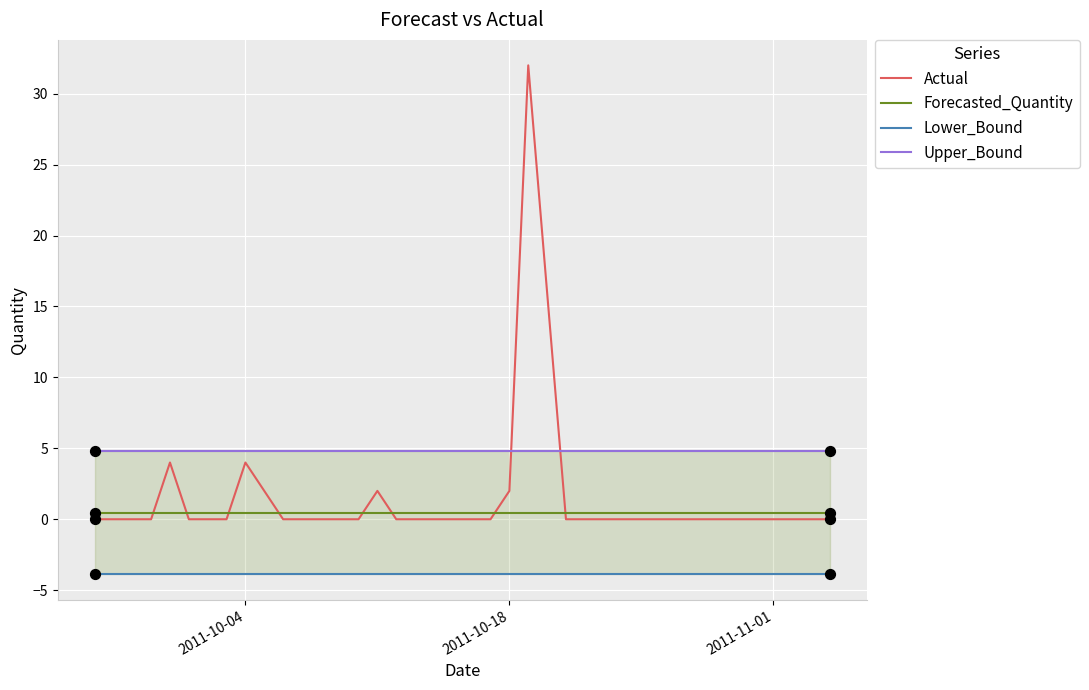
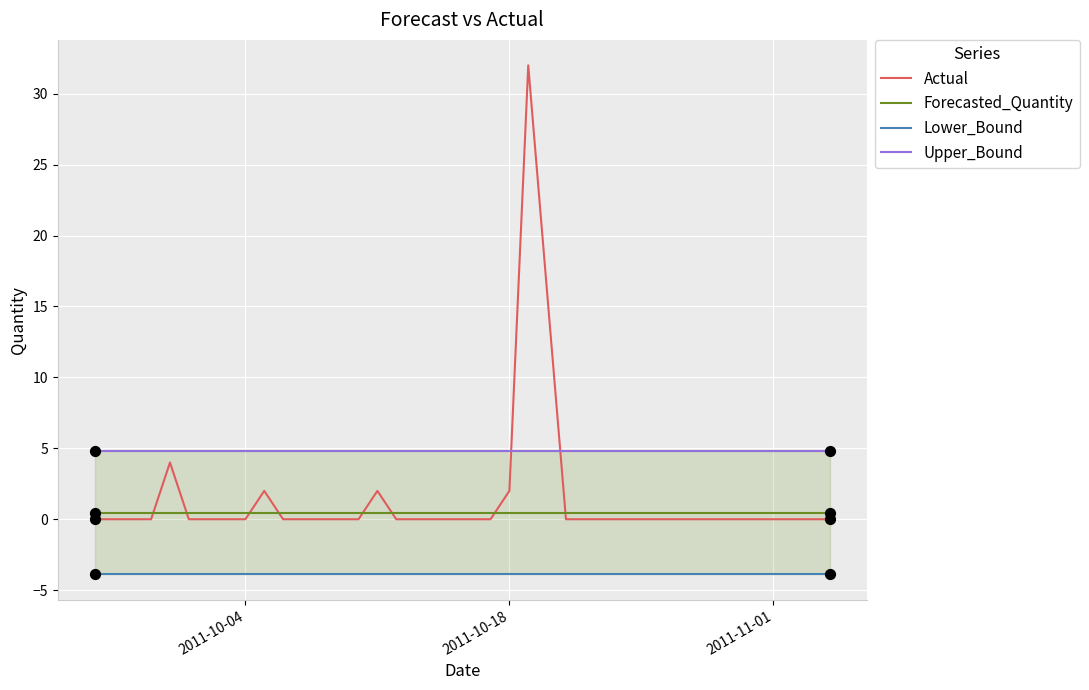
  {
    "Actual": {
-     "2011-10-04": 4,
+     "2011-10-04": 0,
      "2011-10-18": 2,
      "2011-11-01": 0
    },
    "Forecasted_Quantity": {
      "2011-10-04": 0.4,
      "2011-10-18": 0.4,
      "2011-11-01": 0.4
    },
    "Lower_Bound": {
      "2011-10-04": -4,
      "2011-10-18": -4,
      "2011-11-01": -4
    },
    "Upper_Bound": {
      "2011-10-04": 4.8,
      "2011-10-18": 4.8,
      "2011-11-01": 4.8
    }
  }
